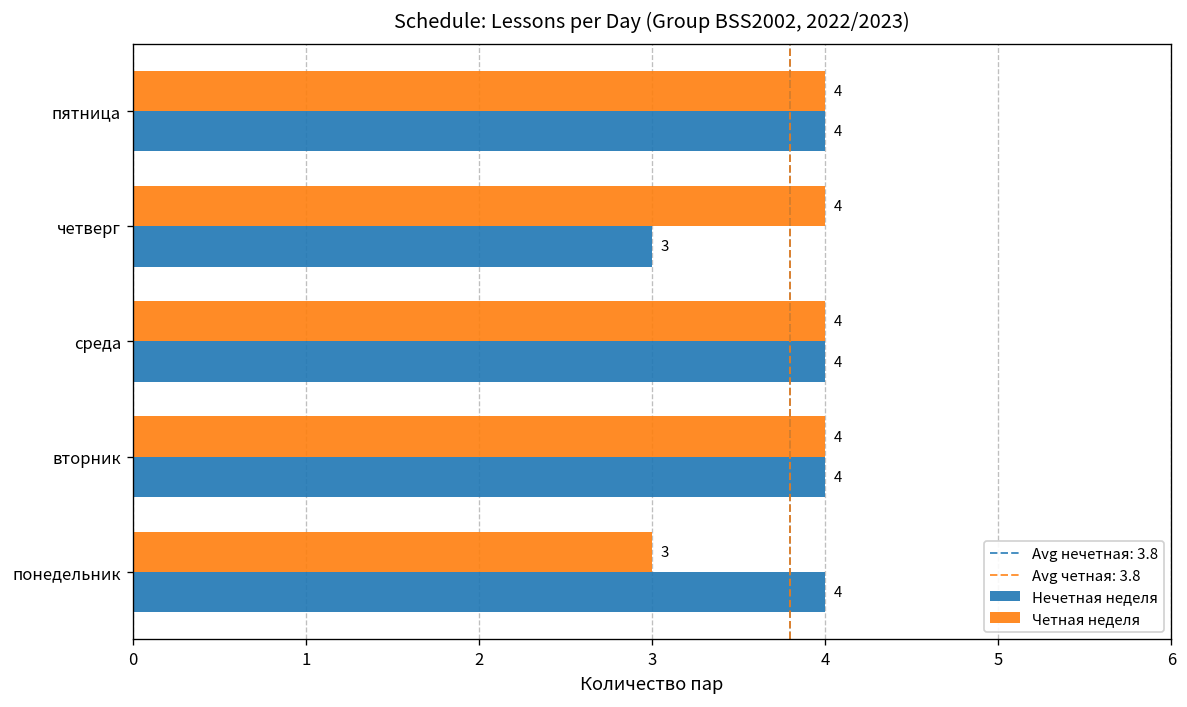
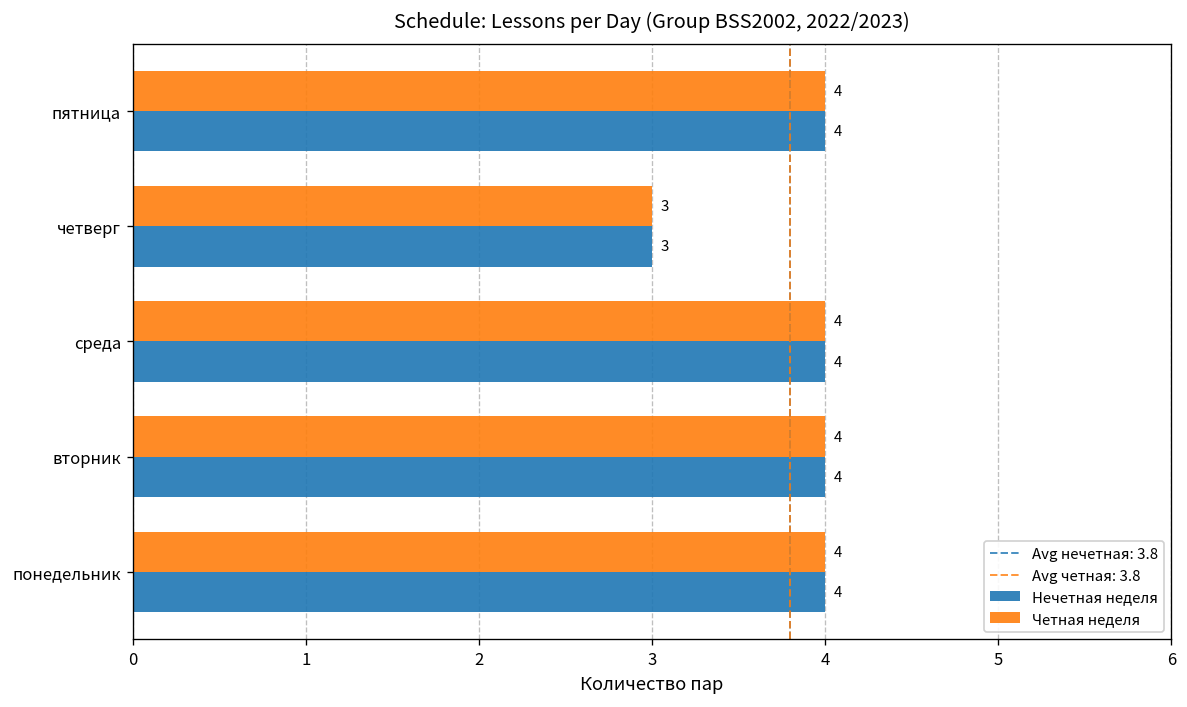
  {
    "Нечетная неделя": {
      "пятница": 4,
      "четверг": 3,
      "среда": 4,
      "вторник": 4,
      "понедельник": 4
    },
    "Четная неделя": {
      "пятница": 4,
-     "четверг": 4,
+     "четверг": 3,
      "среда": 4,
      "вторник": 4,
-     "понедельник": 3
+     "понедельник": 4
    }
  }
